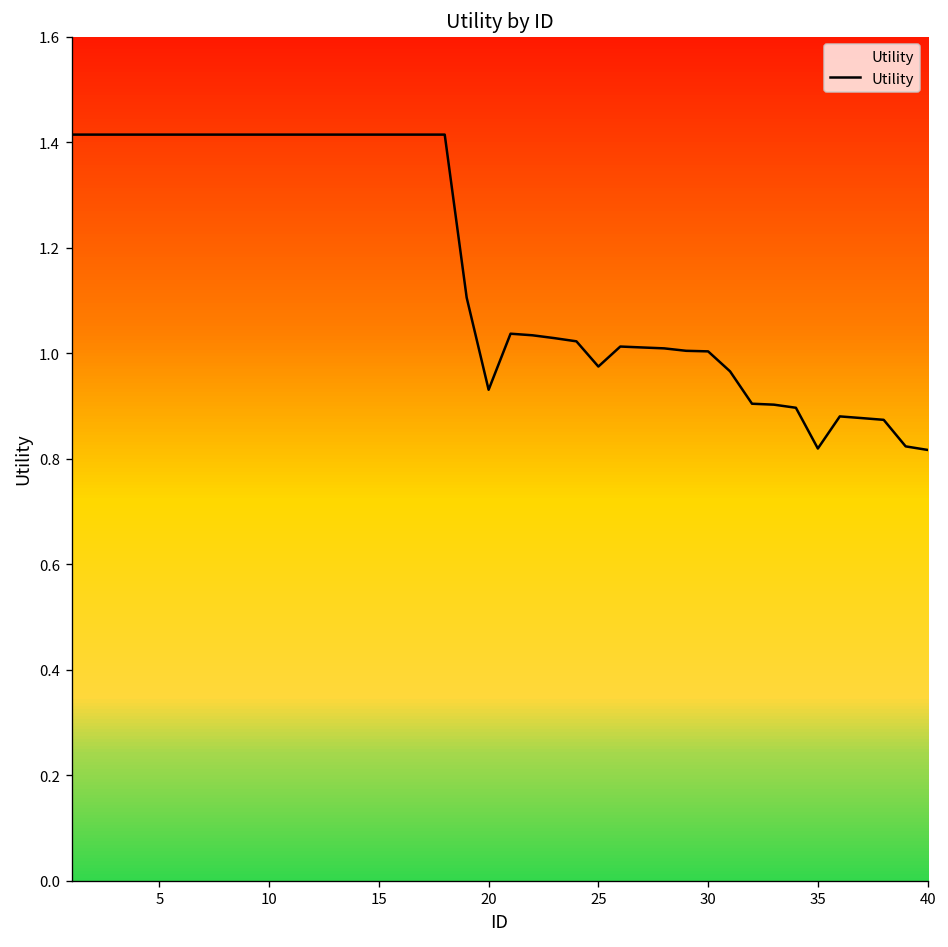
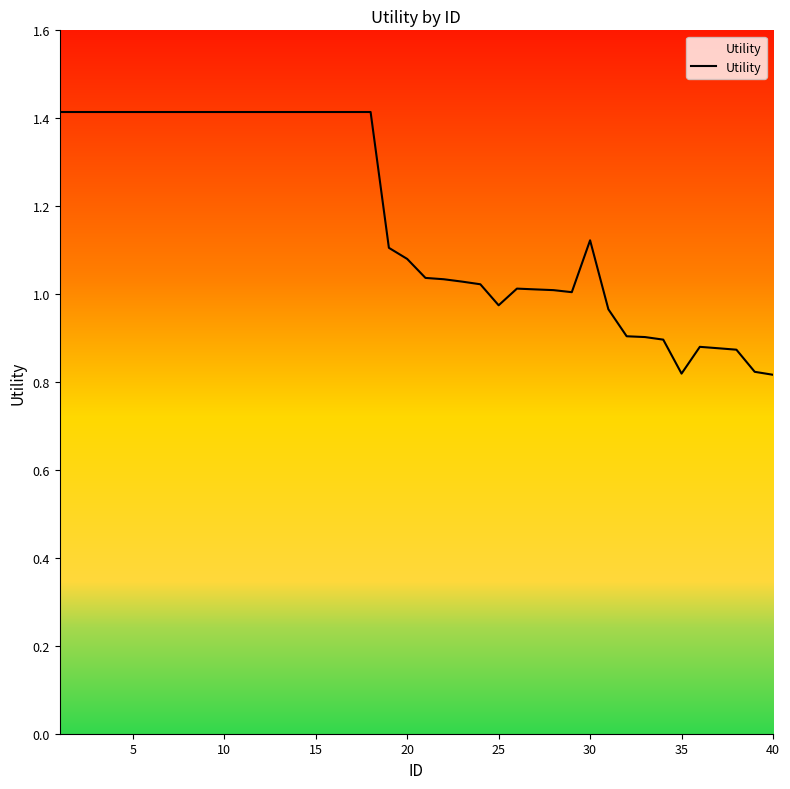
  {
    "5": 1.41,
    "10": 1.41,
    "15": 1.41,
-   "20": 0.93,
+   "20": 1.08,
    "25": 0.97,
-   "30": 1.00,
+   "30": 1.12,
    "35": 0.82,
    "40": 0.82
  }
